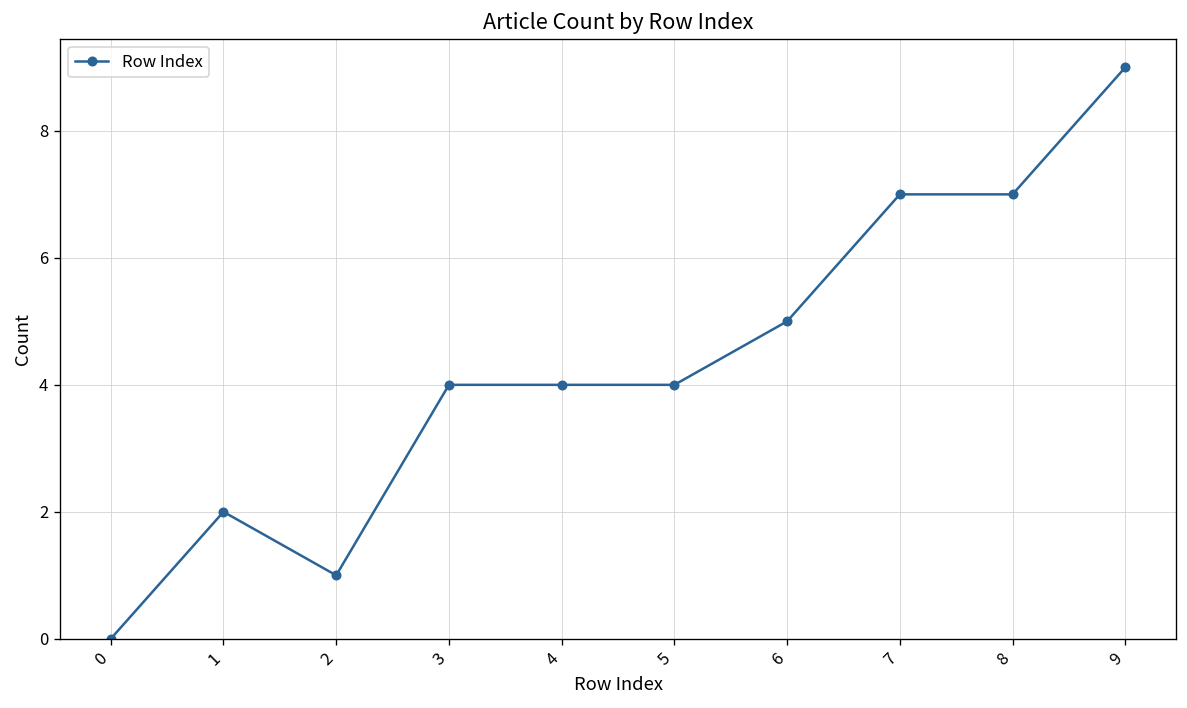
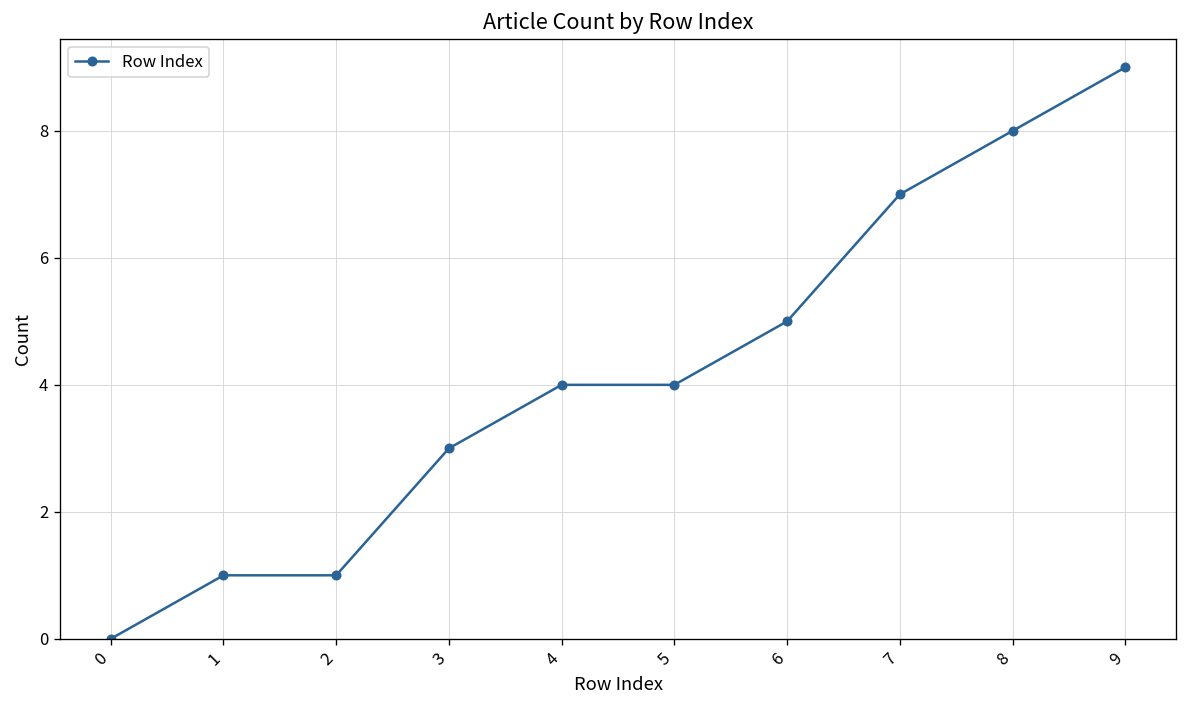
  {
    "0": 0,
-   "1": 2,
+   "1": 1,
    "2": 1,
-   "3": 4,
+   "3": 3,
    "4": 4,
    "5": 4,
    "6": 5,
    "7": 7,
-   "8": 7,
+   "8": 8,
    "9": 9
  }
